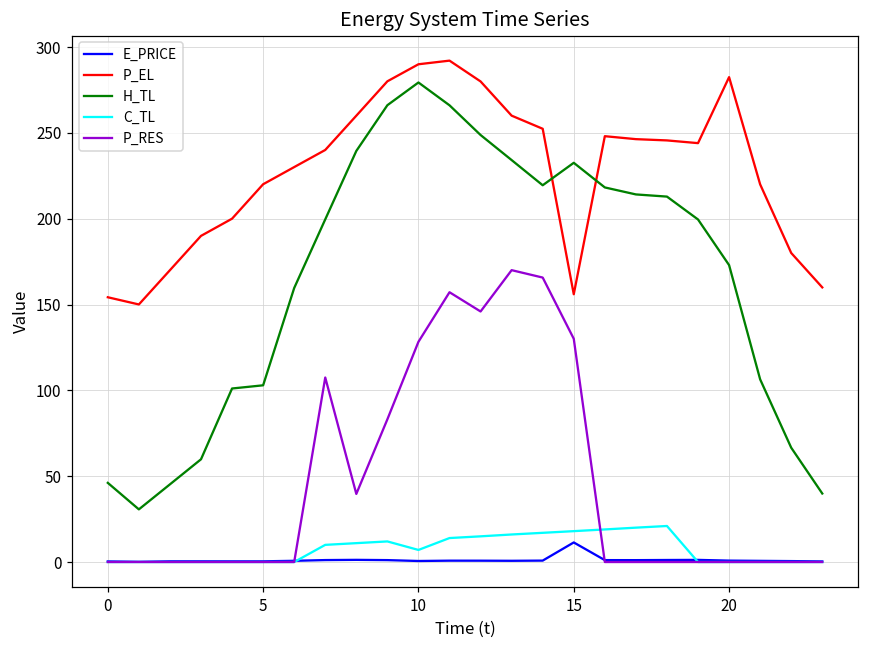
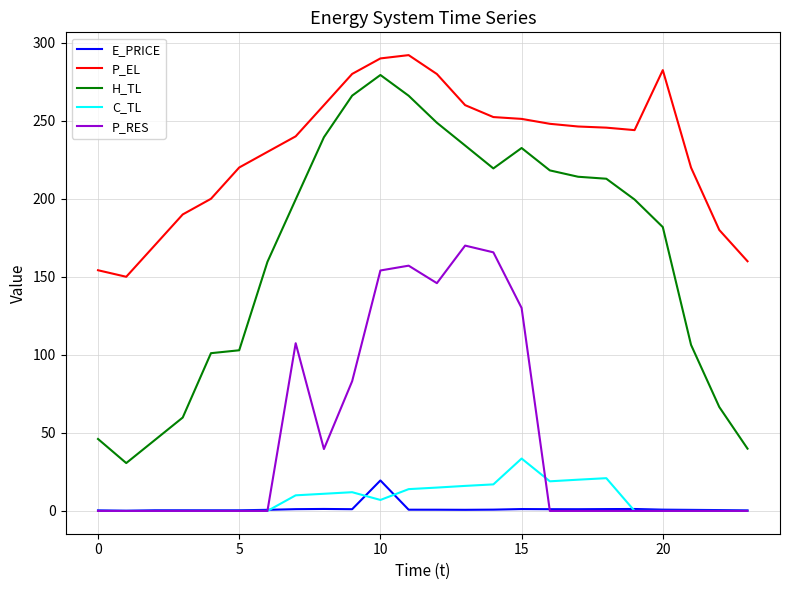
  {
    "E_PRICE": {
-     "10": 1,
-     "15": 11
+     "10": 20,
+     "15": 1
    },
    "P_EL": {
      "0": 154,
      "5": 220,
      "10": 290,
-     "15": 156,
+     "15": 251,
      "20": 282
    },
    "H_TL": {
      "0": 46,
      "5": 103,
      "10": 279,
      "15": 233,
-     "20": 173
+     "20": 182
    },
    "C_TL": {
      "10": 7,
-     "15": 18
+     "15": 34
    },
    "P_RES": {
-     "10": 128,
+     "10": 154,
      "15": 130
    }
  }
